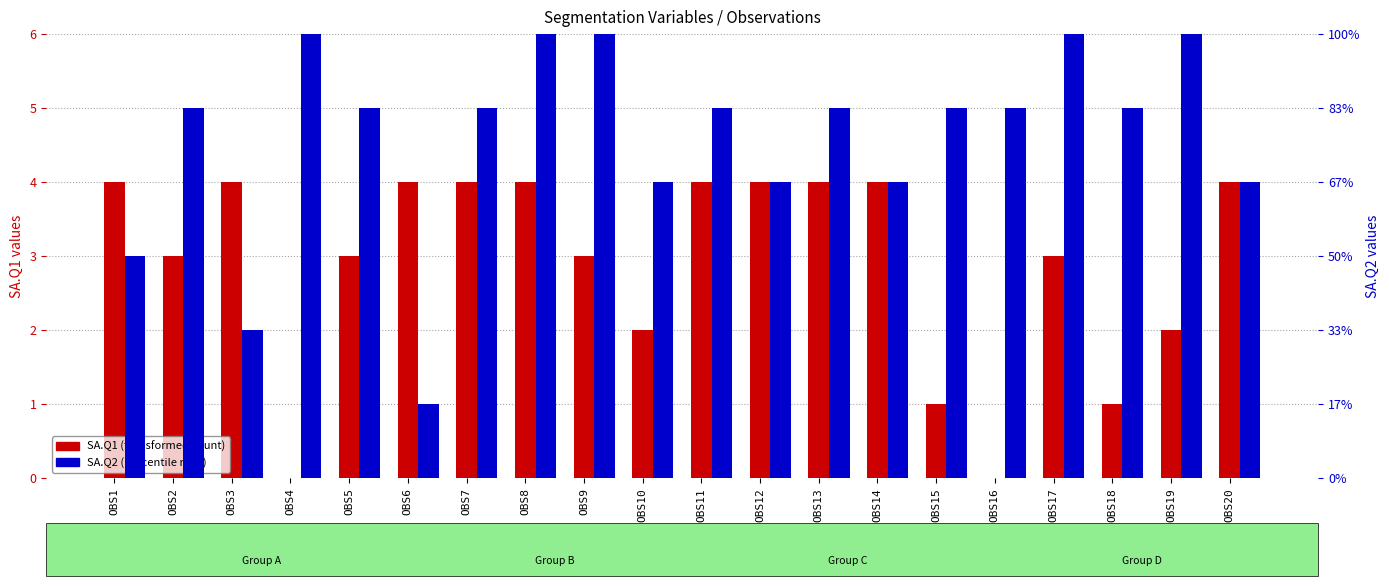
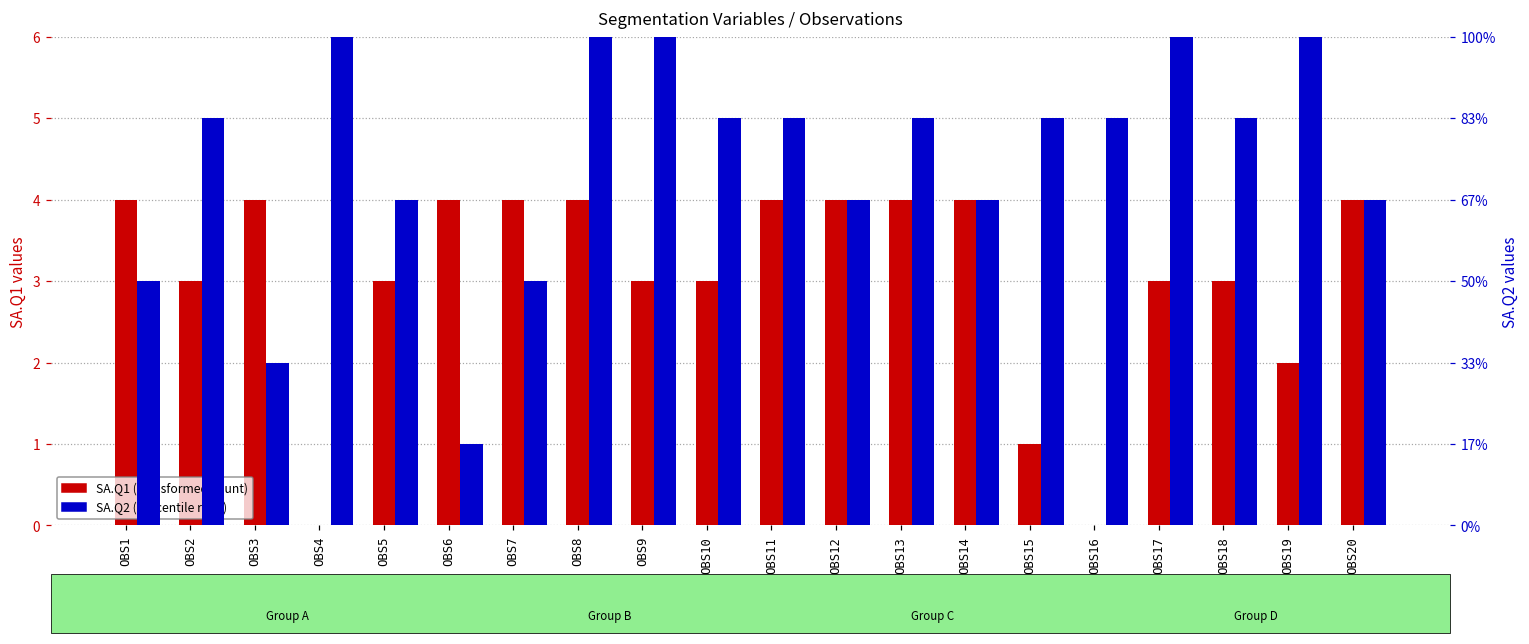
  {
    "SA.Q1 (transformed count)": {
      "OBS1": "4",
      "OBS2": "3",
      "OBS3": "4",
      "OBS4": "0",
      "OBS5": "3",
      "OBS6": "4",
      "OBS7": "4",
      "OBS8": "4",
      "OBS9": "3",
-     "OBS10": "2",
+     "OBS10": "3",
      "OBS11": "4",
      "OBS12": "4",
      "OBS13": "4",
      "OBS14": "4",
      "OBS15": "1",
      "OBS16": "0",
      "OBS17": "3",
-     "OBS18": "1",
+     "OBS18": "3",
      "OBS19": "2",
      "OBS20": "4"
    },
    "SA.Q2 (percentile rank)": {
      "OBS1": "50%",
      "OBS2": "83%",
      "OBS3": "33%",
      "OBS4": "100%",
-     "OBS5": "83%",
+     "OBS5": "67%",
      "OBS6": "17%",
-     "OBS7": "83%",
+     "OBS7": "50%",
      "OBS8": "100%",
      "OBS9": "100%",
-     "OBS10": "67%",
+     "OBS10": "83%",
      "OBS11": "83%",
      "OBS12": "67%",
      "OBS13": "83%",
      "OBS14": "67%",
      "OBS15": "83%",
      "OBS16": "83%",
      "OBS17": "100%",
      "OBS18": "83%",
      "OBS19": "100%",
      "OBS20": "67%"
    }
  }
